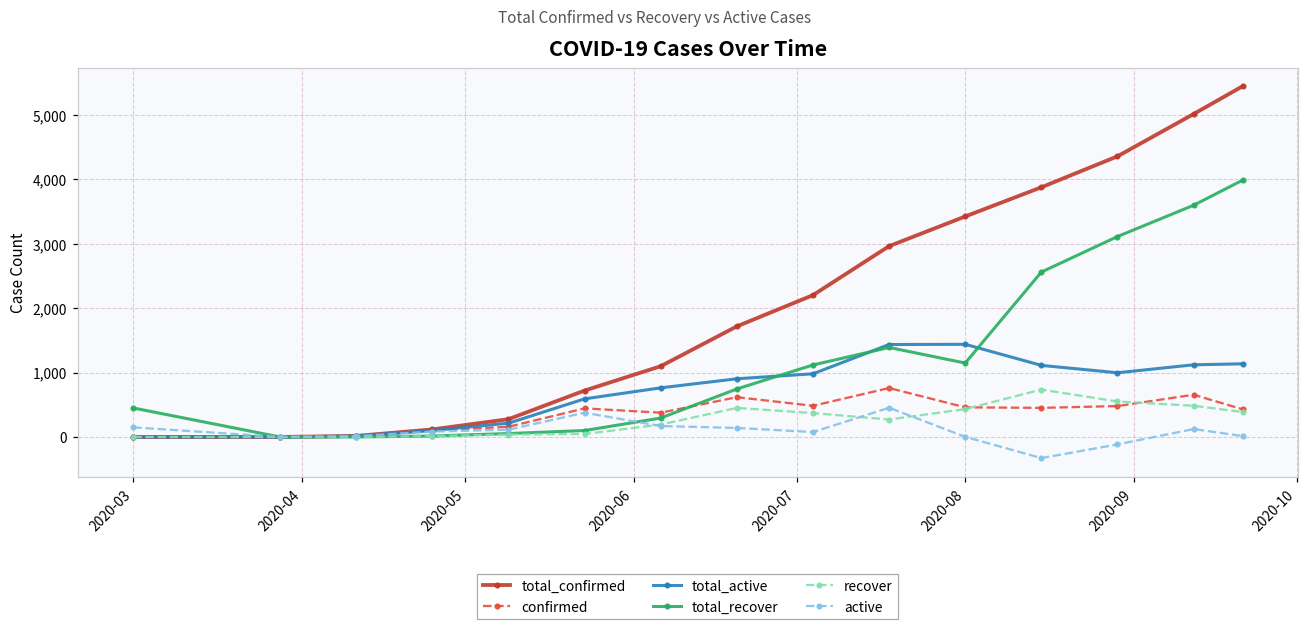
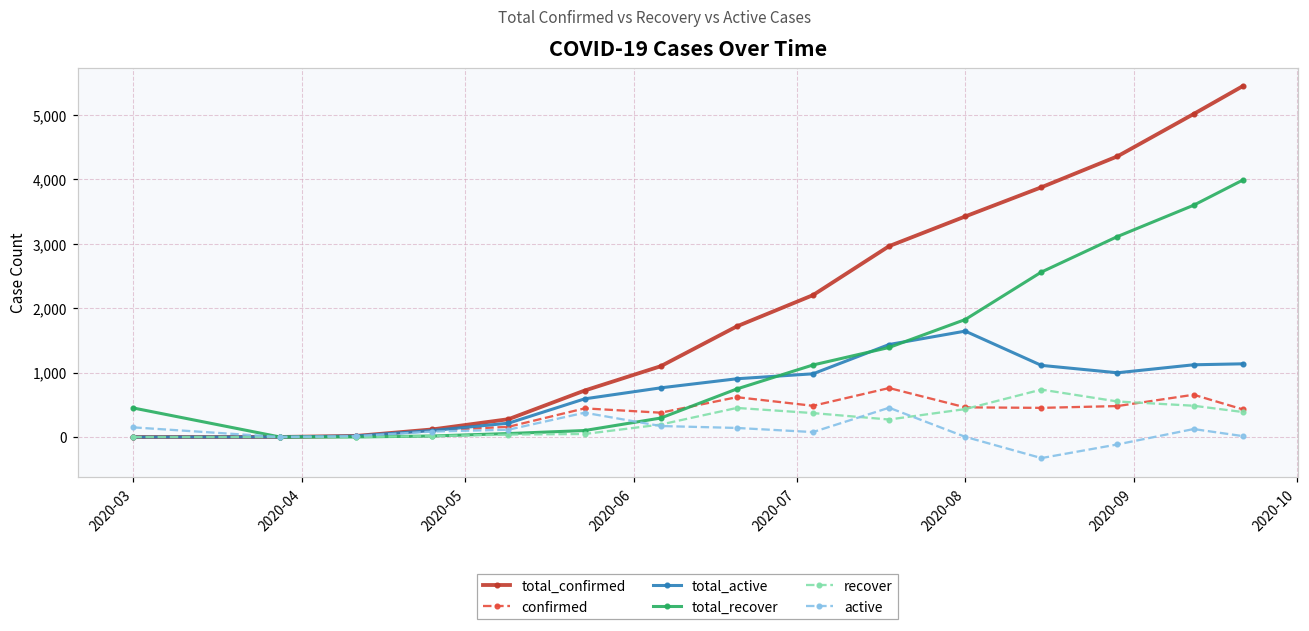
  {
    "total_active": {
-     "2020-08": "1,400"
+     "2020-08": "1,600"
    },
    "total_recover": {
      "2020-03": "500",
-     "2020-08": "1,100"
+     "2020-08": "1,800"
    },
    "active": {
      "2020-03": "200",
      "2020-08": "0"
    }
  }
